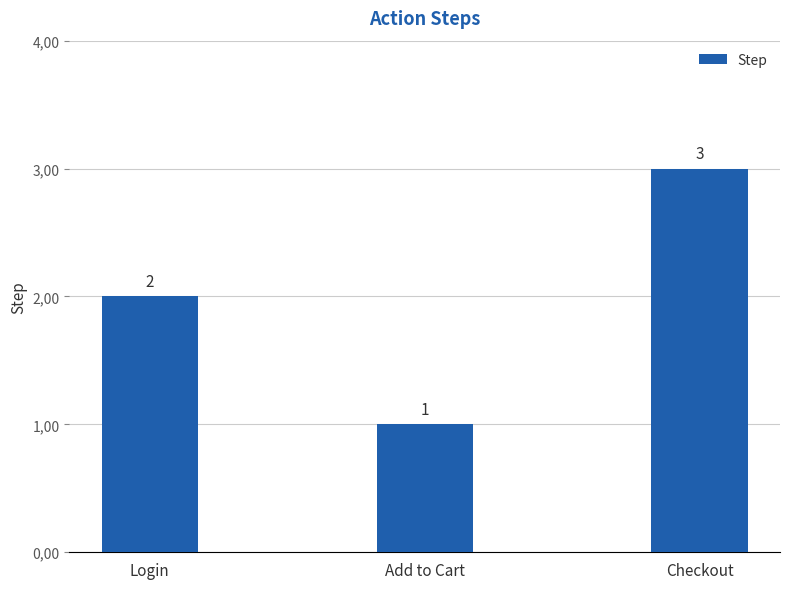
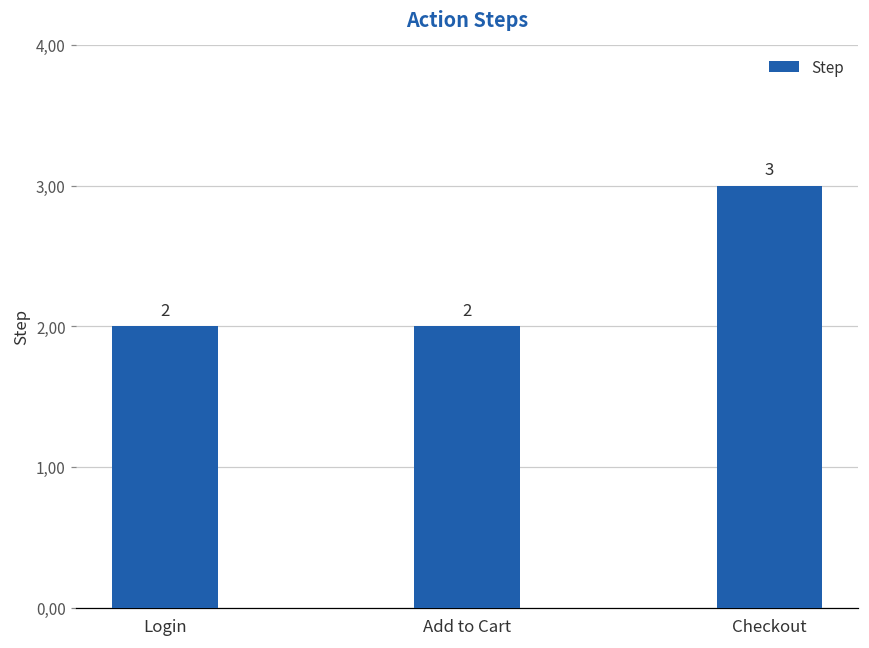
  {
    "Login": 2,
-   "Add to Cart": 1,
+   "Add to Cart": 2,
    "Checkout": 3
  }
